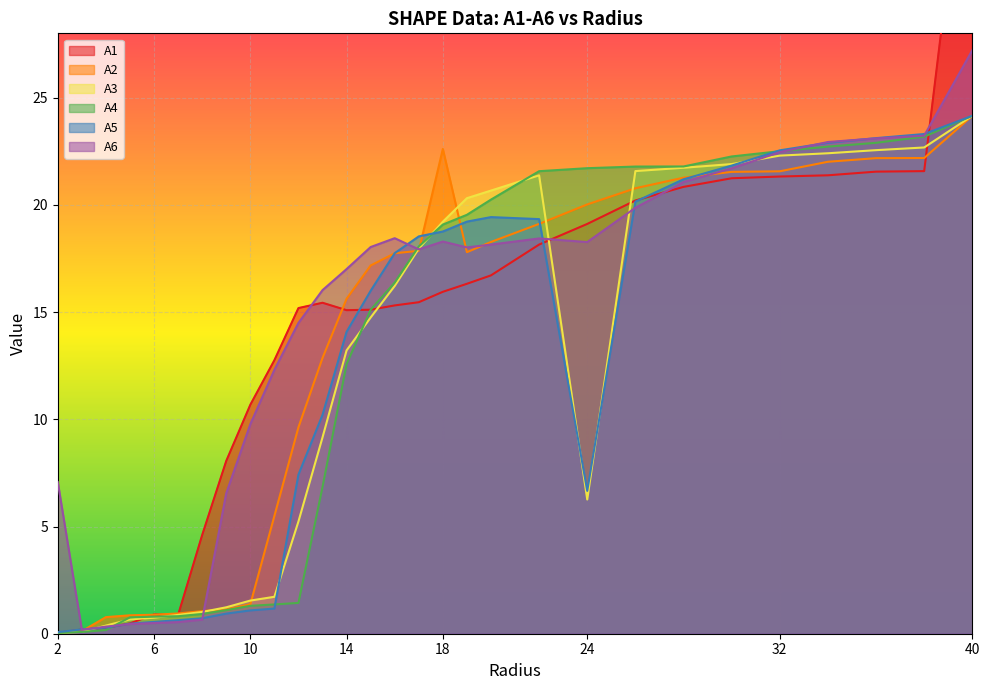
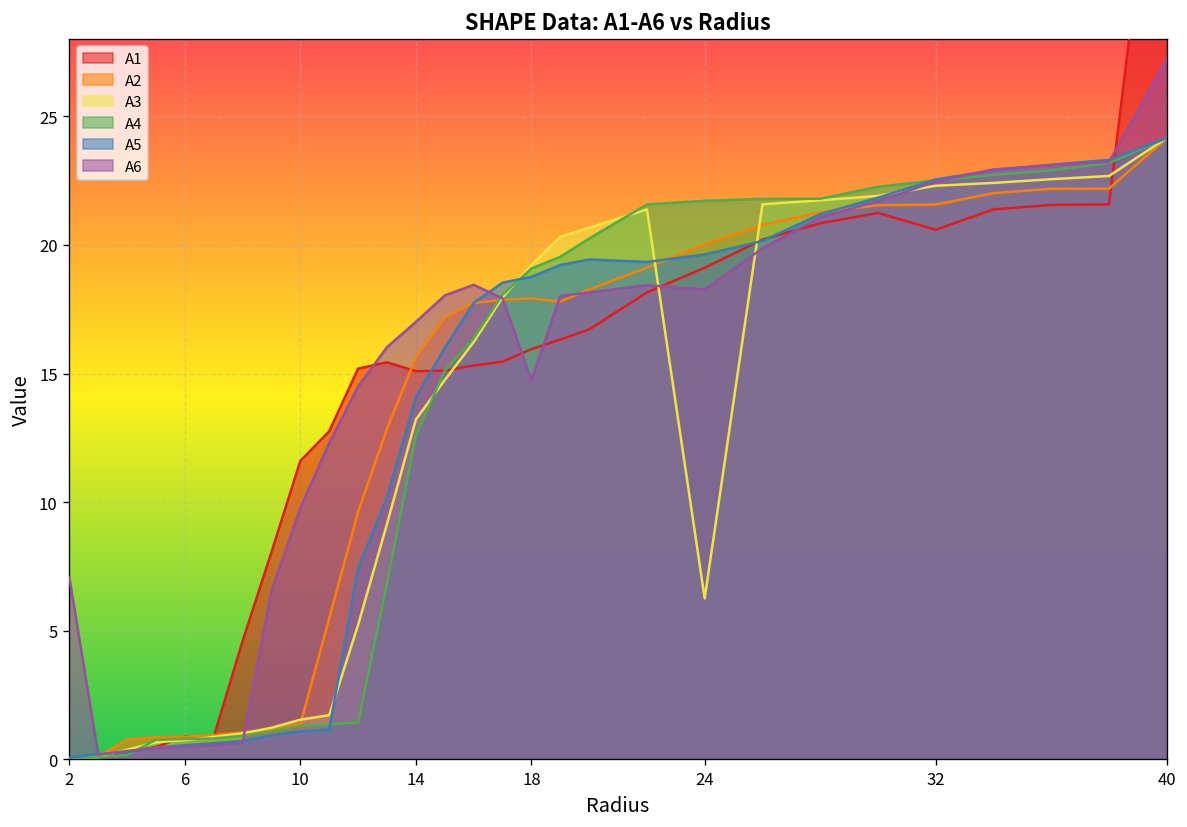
  {
    "A1": {
-     "10": 10.7,
+     "10": 11.6,
      "14": 15.1,
      "18": 15.9,
      "24": 19.1,
-     "32": 21.3
+     "32": 20.6
    },
    "A2": {
      "14": 15.6,
-     "18": 22.6,
+     "18": 17.9,
      "24": 20.0,
      "32": 21.6
    },
    "A3": {
      "10": 1.5,
      "14": 13.2,
      "18": 19.2,
      "24": 6.3,
      "32": 22.3
    },
    "A4": {
      "14": 12.6,
      "18": 19.1,
      "24": 21.7
    },
    "A5": {
      "10": 1.1,
      "14": 14.1,
      "18": 18.8,
-     "24": 6.7
+     "24": 19.6
    },
    "A6": {
      "2": 7.1,
      "10": 9.8,
      "14": 17.0,
-     "18": 18.3,
+     "18": 14.7,
      "24": 18.3,
      "40": 27.2
    }
  }
